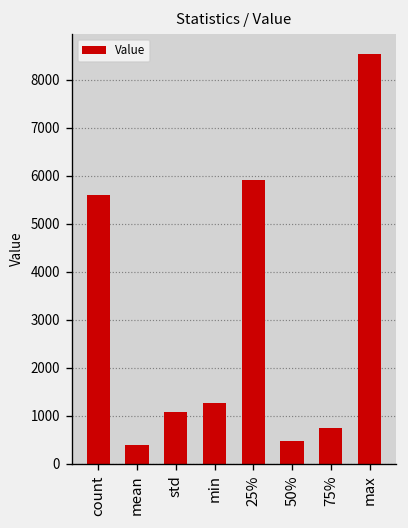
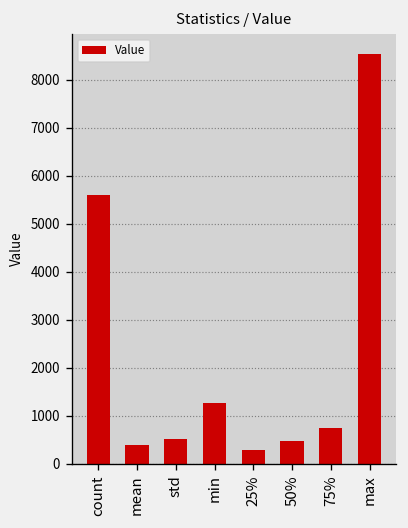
  {
    "count": 5600,
    "mean": 400,
-   "std": 1100,
+   "std": 500,
    "min": 1300,
-   "25%": 5900,
+   "25%": 300,
    "50%": 500,
    "75%": 700,
    "max": 8500
  }
